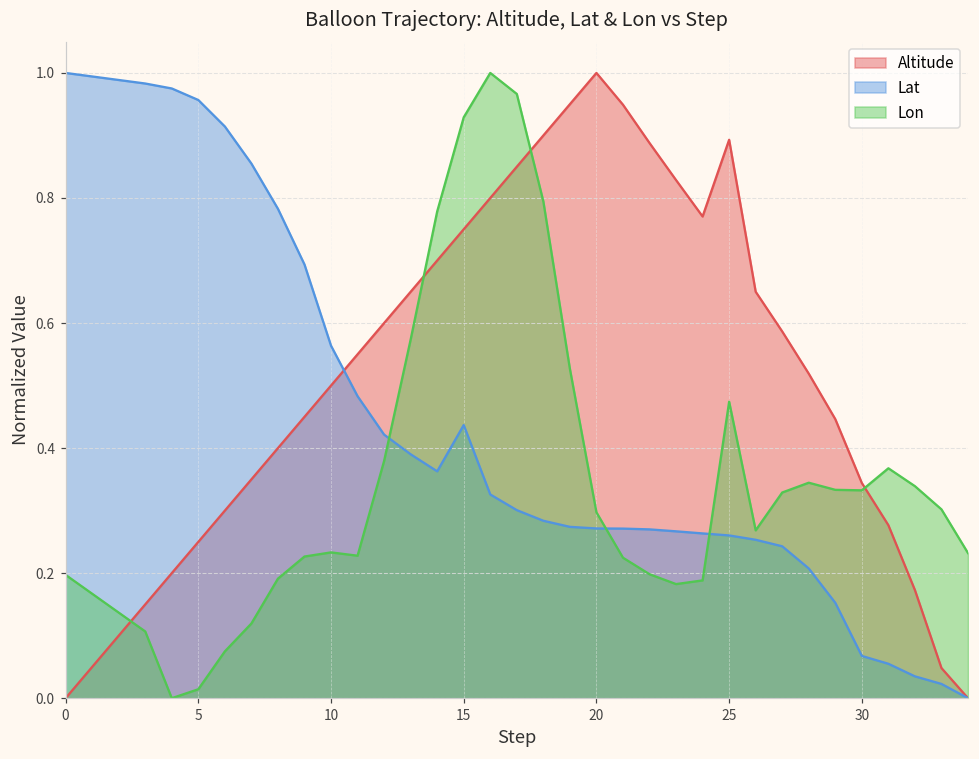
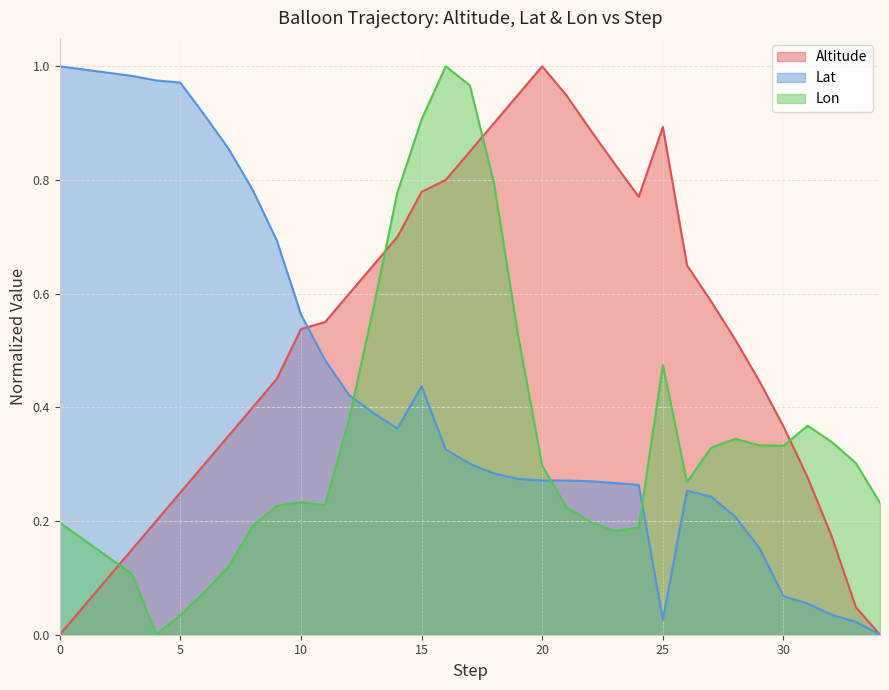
  {
    "Altitude": {
      "0": 0.00,
      "5": 0.25,
-     "10": 0.50,
-     "15": 0.75,
+     "10": 0.54,
+     "15": 0.78,
      "20": 1.00,
      "25": 0.89,
-     "30": 0.34
+     "30": 0.37
    },
    "Lat": {
      "0": 1.00,
-     "5": 0.96,
+     "5": 0.97,
      "10": 0.56,
      "15": 0.44,
      "20": 0.27,
-     "25": 0.26,
+     "25": 0.03,
      "30": 0.07
    },
    "Lon": {
      "0": 0.20,
-     "5": 0.01,
+     "5": 0.03,
      "10": 0.23,
-     "15": 0.93,
+     "15": 0.91,
      "20": 0.30,
      "25": 0.47,
      "30": 0.33
    }
  }
